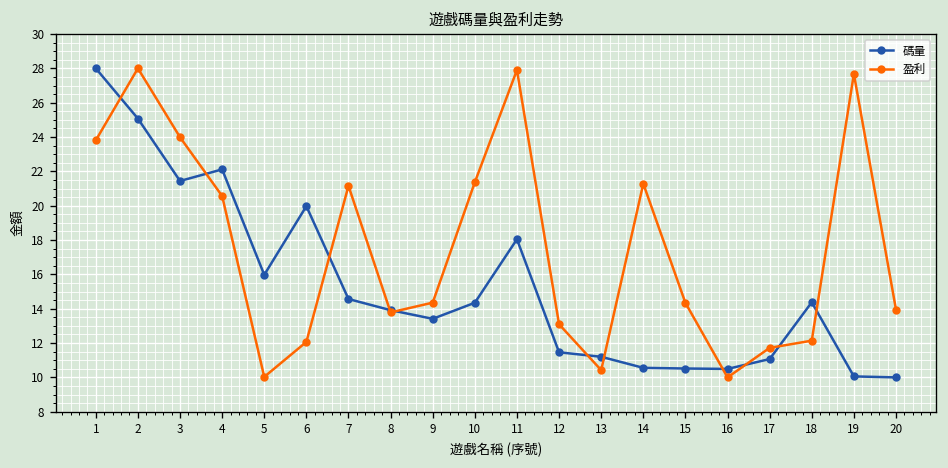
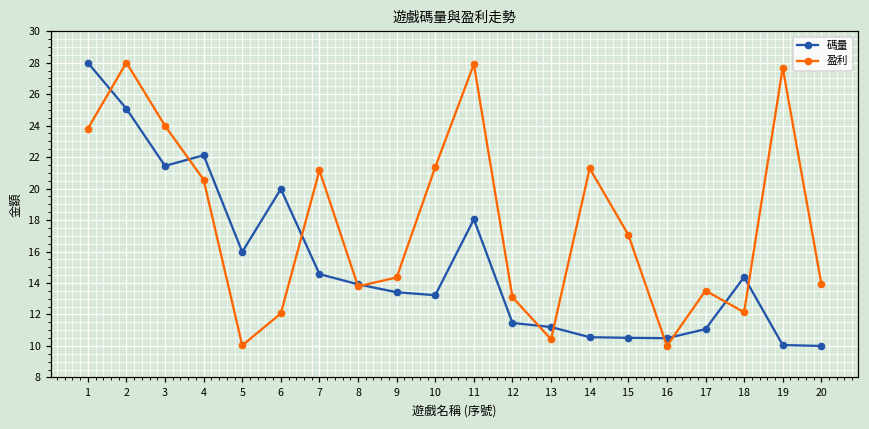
  {
    "碼量": {
      "1": 28.0,
      "2": 25.1,
      "3": 21.4,
      "4": 22.1,
      "5": 16.0,
      "6": 20.0,
      "7": 14.6,
      "9": 13.4,
-     "10": 14.3,
+     "10": 13.2,
      "11": 18.0,
      "12": 11.5,
      "13": 11.2,
      "14": 10.6,
      "15": 10.5,
      "16": 10.5,
      "17": 11.1,
      "18": 14.4,
      "19": 10.1,
      "20": 10.0
    },
    "盈利": {
      "1": 23.8,
      "2": 28.0,
      "3": 24.0,
      "4": 20.6,
      "5": 10.0,
      "6": 12.1,
      "7": 21.2,
      "9": 14.4,
      "10": 21.4,
      "11": 27.9,
      "12": 13.1,
      "13": 10.4,
      "14": 21.3,
-     "15": 14.3,
+     "15": 17.1,
      "16": 10.0,
-     "17": 11.7,
+     "17": 13.5,
      "18": 12.1,
      "19": 27.7,
      "20": 13.9
    }
  }
